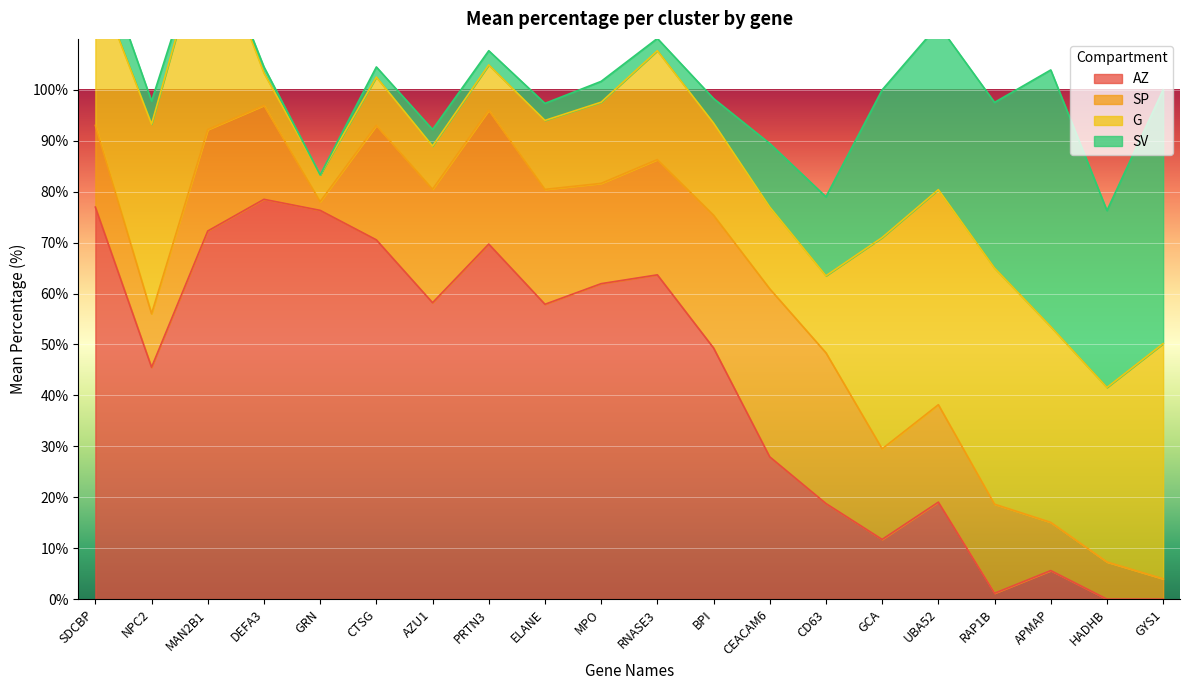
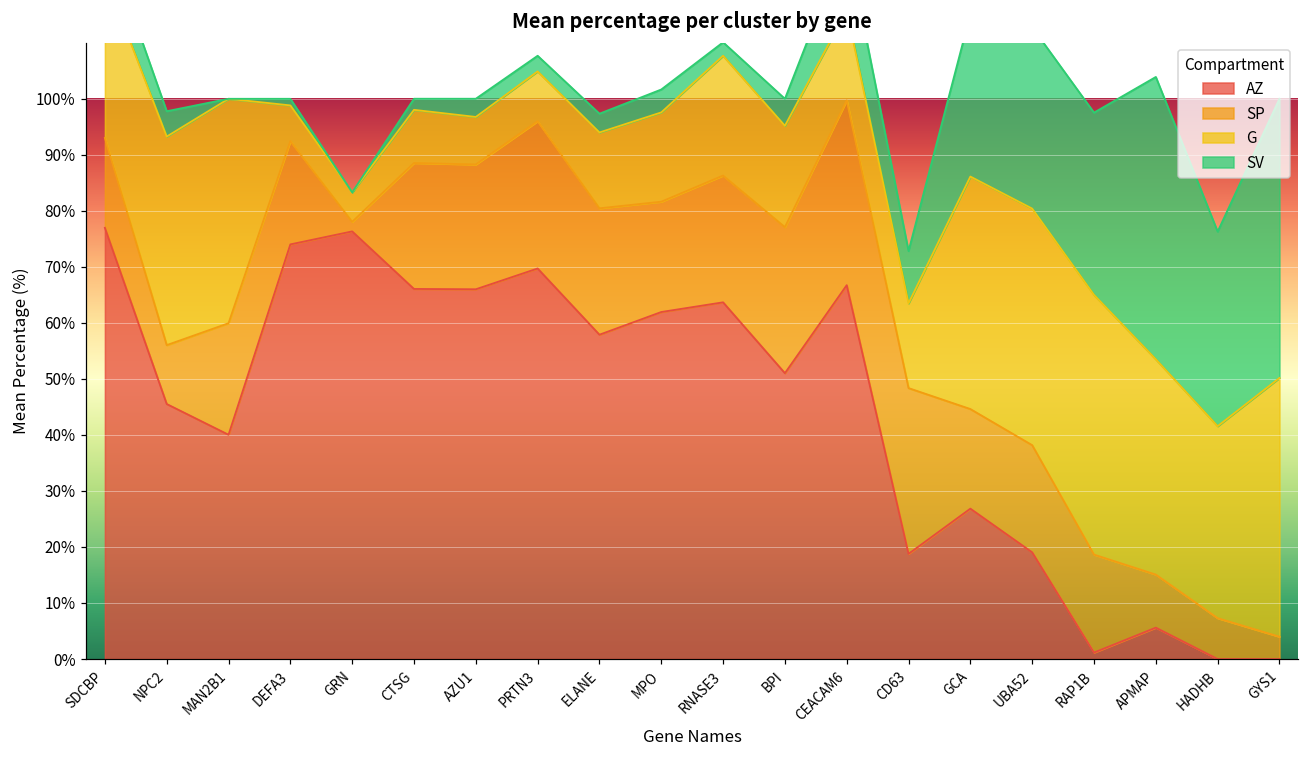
  {
    "AZ": {
      "SDCBP": "77%",
      "NPC2": "46%",
-     "MAN2B1": "72%",
-     "DEFA3": "79%",
+     "MAN2B1": "40%",
+     "DEFA3": "74%",
      "GRN": "76%",
-     "CTSG": "71%",
-     "AZU1": "58%",
+     "CTSG": "66%",
+     "AZU1": "66%",
      "PRTN3": "70%",
      "ELANE": "58%",
      "MPO": "62%",
      "RNASE3": "64%",
-     "BPI": "49%",
-     "CEACAM6": "28%",
+     "BPI": "51%",
+     "CEACAM6": "67%",
      "CD63": "19%",
-     "GCA": "12%",
+     "GCA": "27%",
      "UBA52": "19%",
      "RAP1B": "1%",
      "APMAP": "6%",
      "HADHB": "0%",
      "GYS1": "0%"
    },
    "SV": {
      "NPC2": "5%",
      "DEFA3": "1%",
      "CTSG": "2%",
      "AZU1": "3%",
      "PRTN3": "3%",
      "ELANE": "3%",
      "MPO": "4%",
      "RNASE3": "2%",
      "BPI": "5%",
-     "CD63": "16%",
+     "CD63": "9%",
      "RAP1B": "33%",
      "APMAP": "50%",
      "HADHB": "35%"
    }
  }
